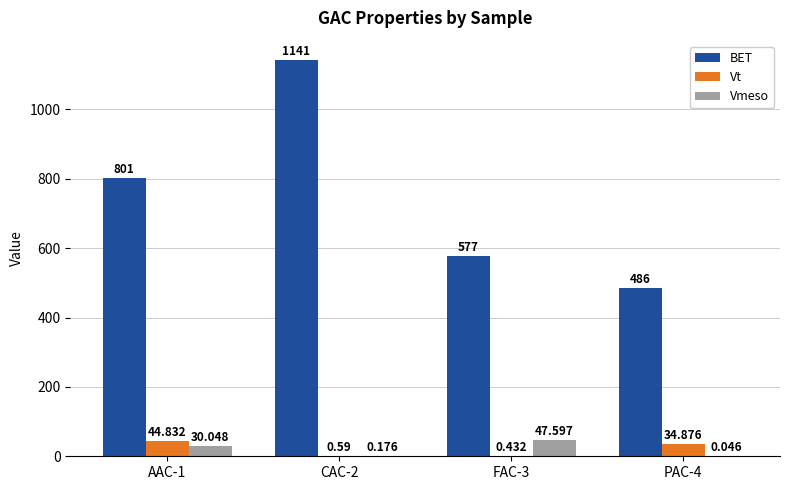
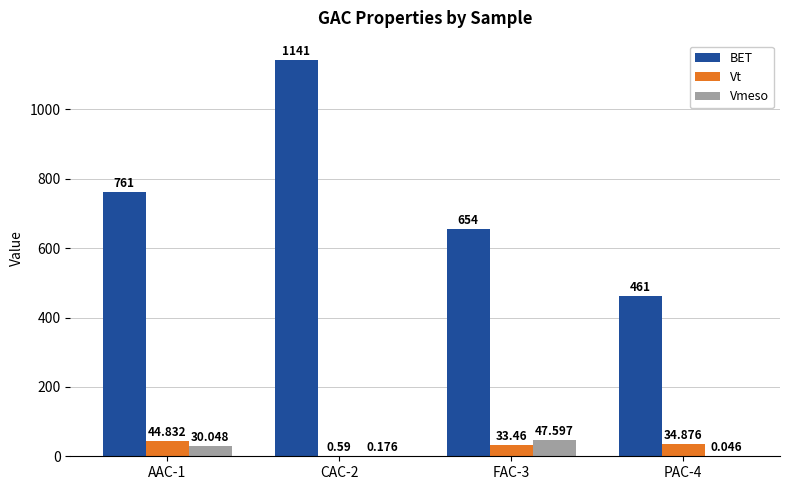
  {
    "BET": {
-     "AAC-1": 801,
+     "AAC-1": 761,
      "CAC-2": 1141,
-     "FAC-3": 577,
-     "PAC-4": 486
+     "FAC-3": 654,
+     "PAC-4": 461
    },
    "Vt": {
      "AAC-1": 44.832,
      "CAC-2": 0.59,
-     "FAC-3": 0.432,
+     "FAC-3": 33.46,
      "PAC-4": 34.876
    },
    "Vmeso": {
      "AAC-1": 30.048,
      "CAC-2": 0.176,
      "FAC-3": 47.597,
      "PAC-4": 0.046
    }
  }
